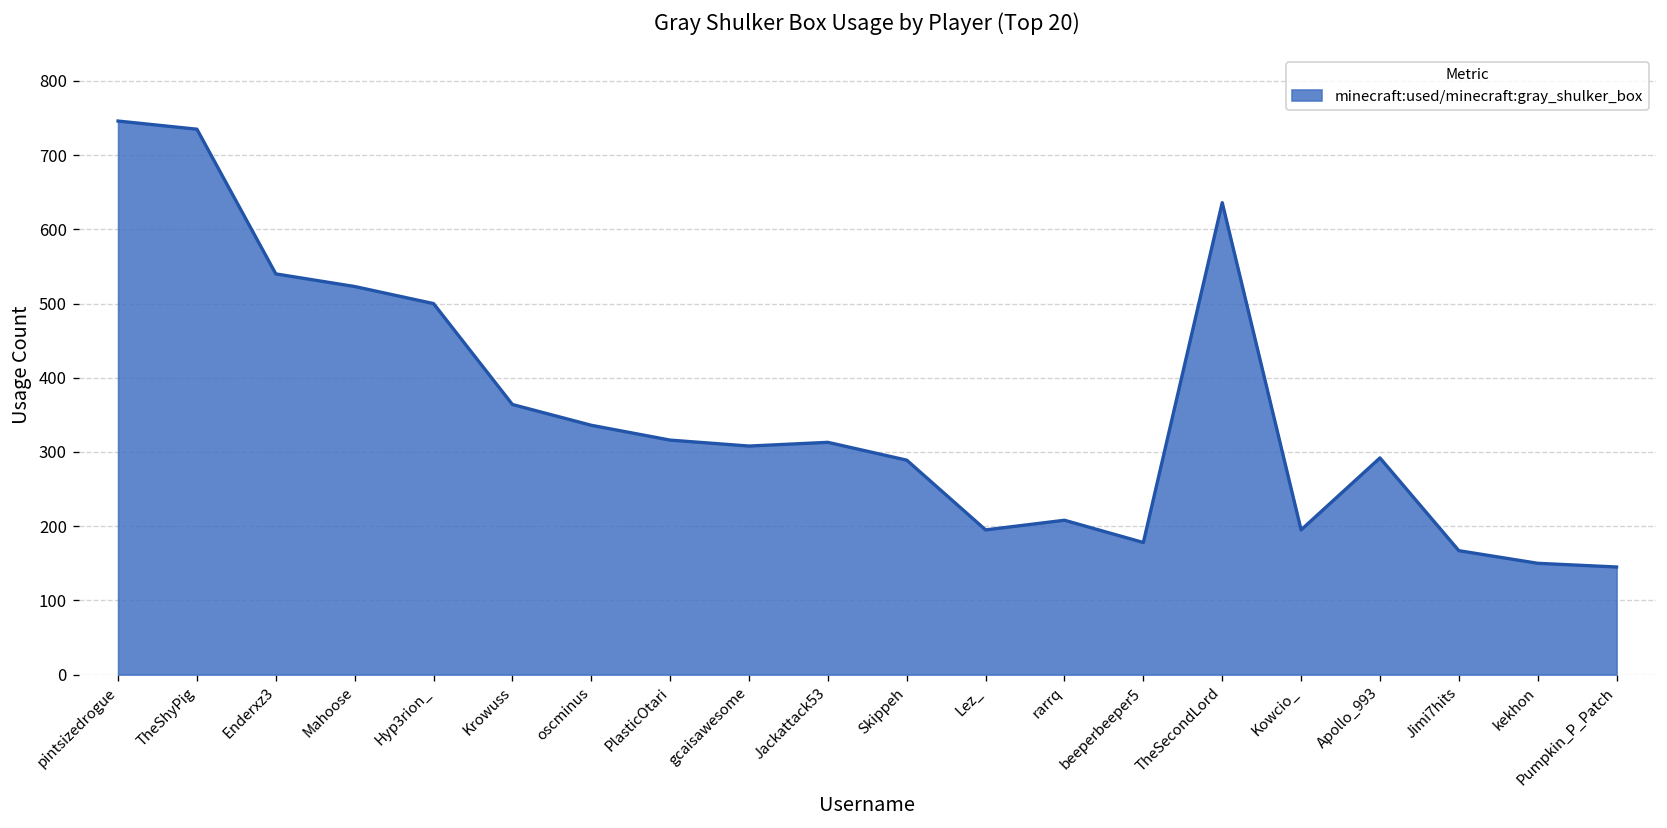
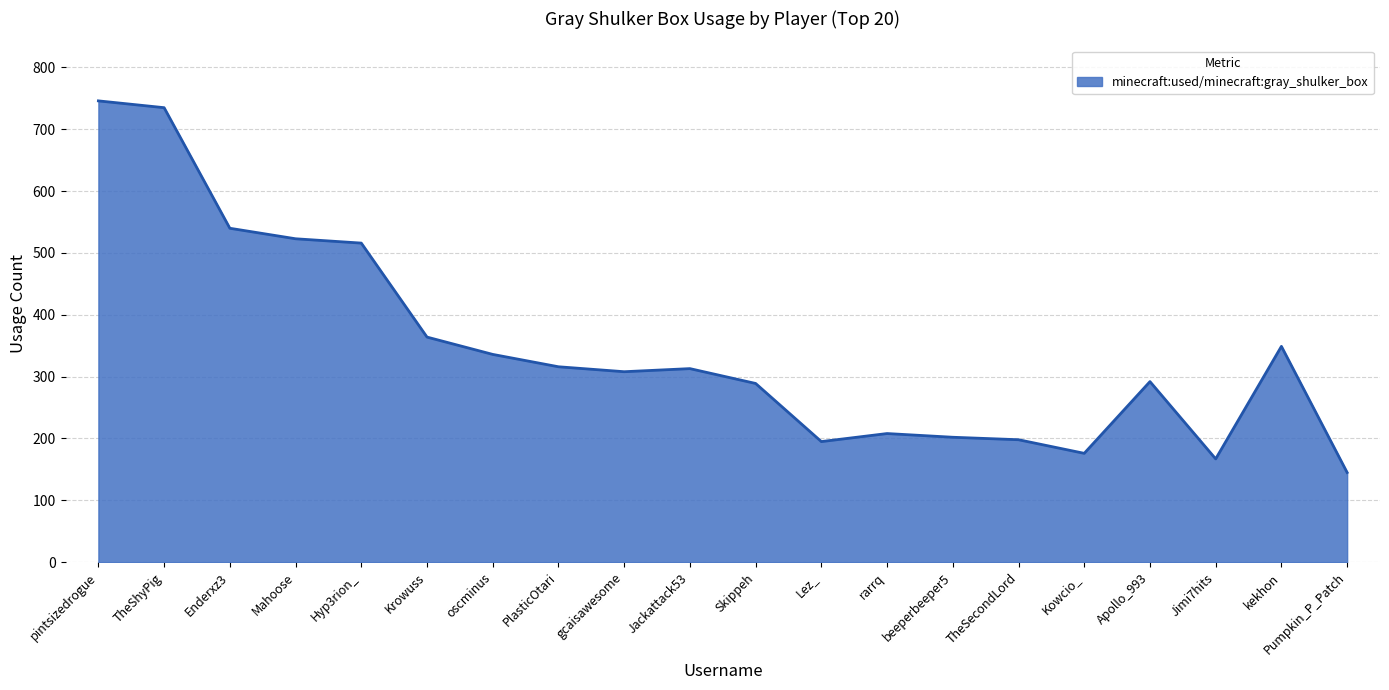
  {
    "pintsizedrogue": 750,
    "TheShyPig": 740,
    "Enderxz3": 540,
    "Mahoose": 520,
-   "Hyp3rion_": 500,
+   "Hyp3rion_": 520,
    "Krowuss": 360,
    "oscminus": 340,
    "PlasticOtari": 320,
    "gcaisawesome": 310,
    "Jackattack53": 310,
    "Skippeh": 290,
    "Lez_": 200,
    "rarrq": 210,
-   "beeperbeeper5": 180,
-   "TheSecondLord": 640,
-   "Kowcio_": 200,
+   "beeperbeeper5": 200,
+   "TheSecondLord": 200,
+   "Kowcio_": 180,
    "Apollo_993": 290,
    "Jimi7hits": 170,
-   "kekhon": 150,
+   "kekhon": 350,
    "Pumpkin_P_Patch": 150
  }
